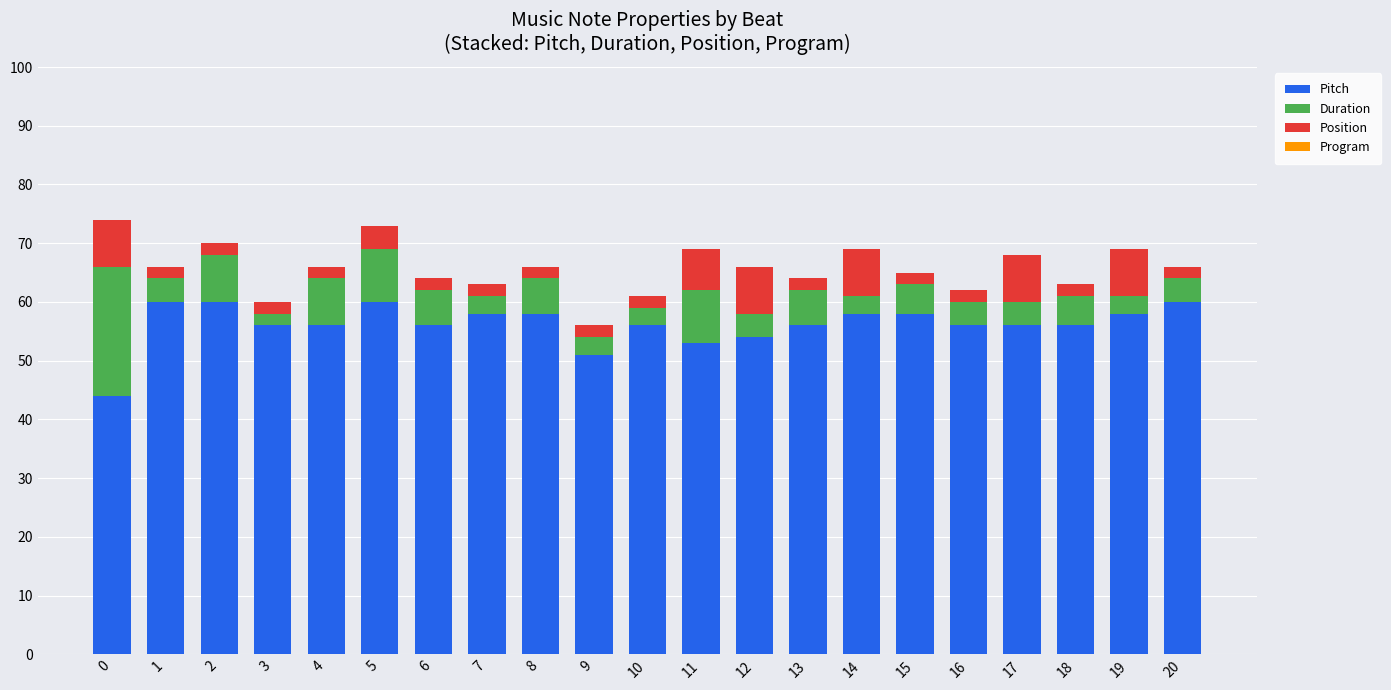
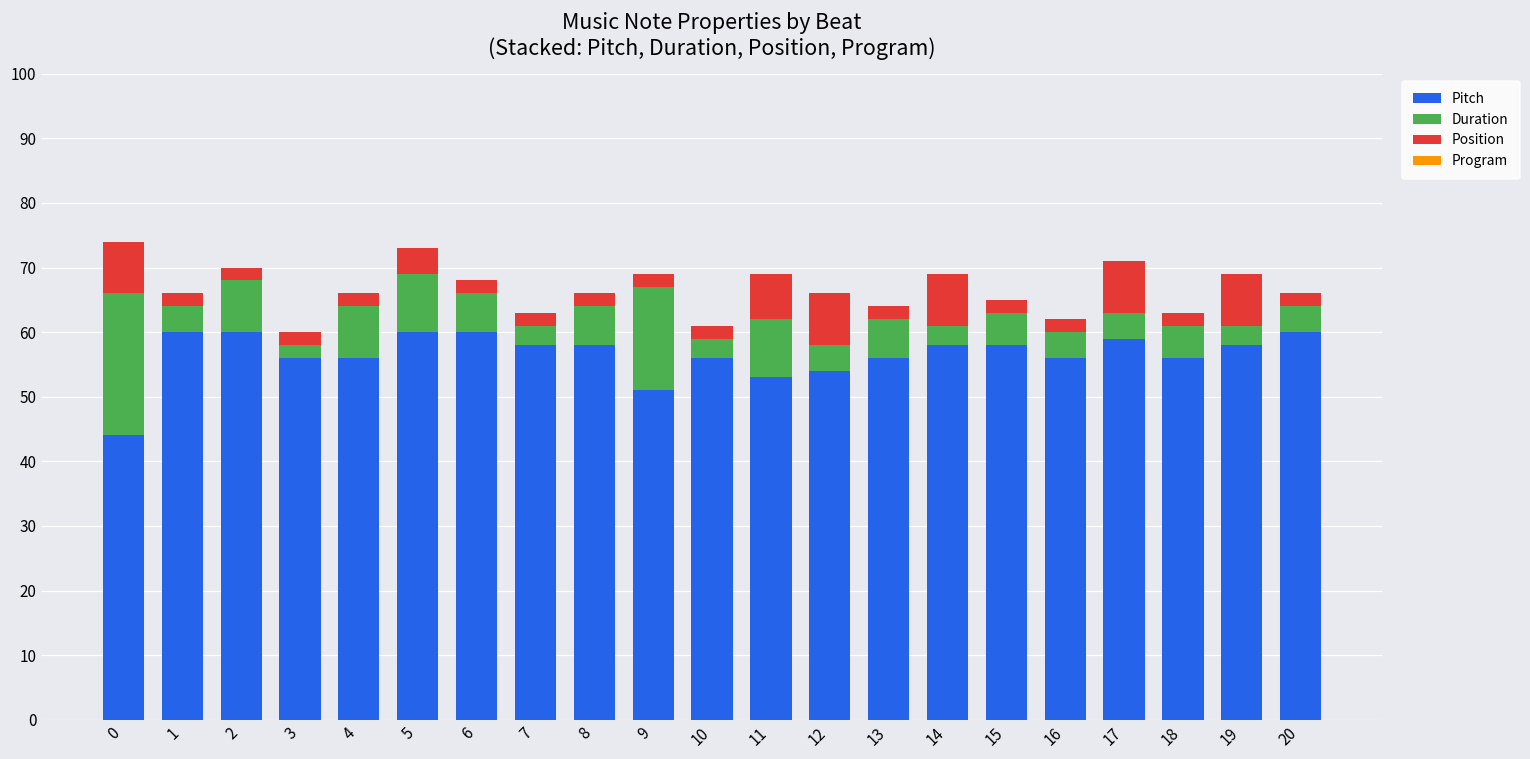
  {
    "Pitch": {
      "0": 44,
      "1": 60,
      "2": 60,
      "3": 56,
      "4": 56,
      "5": 60,
-     "6": 56,
+     "6": 60,
      "7": 58,
      "8": 58,
      "9": 51,
      "10": 56,
      "11": 53,
      "12": 54,
      "13": 56,
      "14": 58,
      "15": 58,
      "16": 56,
-     "17": 56,
+     "17": 59,
      "18": 56,
      "19": 58,
      "20": 60
    },
    "Duration": {
      "0": 22,
      "1": 4,
      "2": 8,
      "3": 2,
      "4": 8,
      "5": 9,
      "6": 6,
      "7": 3,
      "8": 6,
-     "9": 3,
+     "9": 16,
      "10": 3,
      "11": 9,
      "12": 4,
      "13": 6,
      "14": 3,
      "15": 5,
      "16": 4,
      "17": 4,
      "18": 5,
      "19": 3,
      "20": 4
    }
  }
